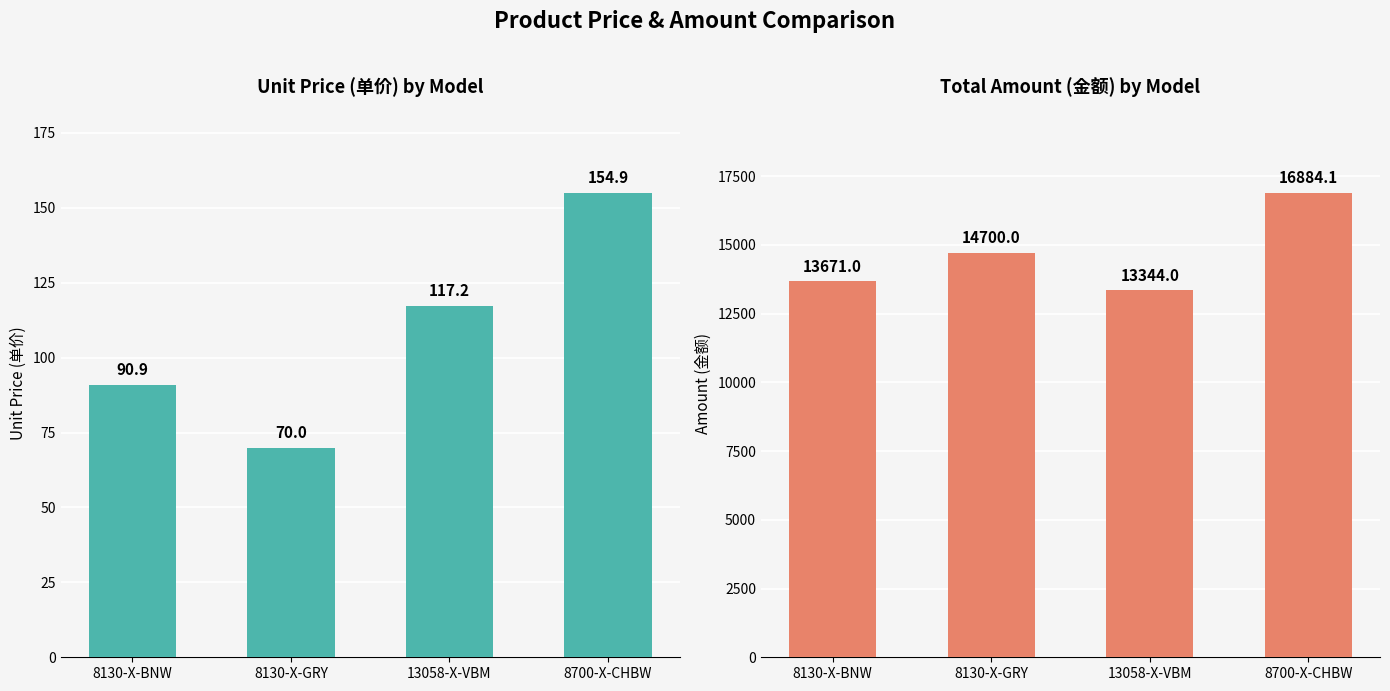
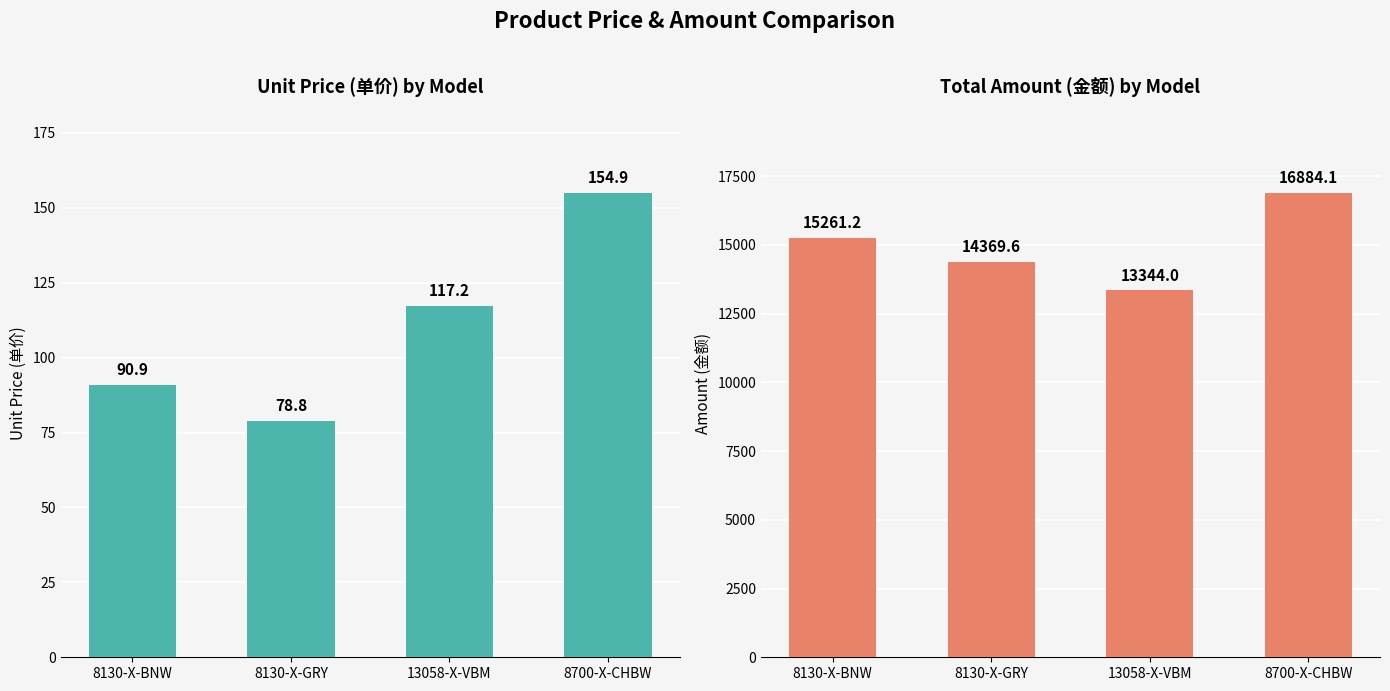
  {
    "Unit Price (单价) by Model": {
      "8130-X-BNW": 90.9,
-     "8130-X-GRY": 70.0,
+     "8130-X-GRY": 78.8,
      "13058-X-VBM": 117.2,
      "8700-X-CHBW": 154.9
    },
    "Total Amount (金额) by Model": {
-     "8130-X-BNW": 13671.0,
-     "8130-X-GRY": 14700.0,
+     "8130-X-BNW": 15261.2,
+     "8130-X-GRY": 14369.6,
      "13058-X-VBM": 13344.0,
      "8700-X-CHBW": 16884.1
    }
  }
